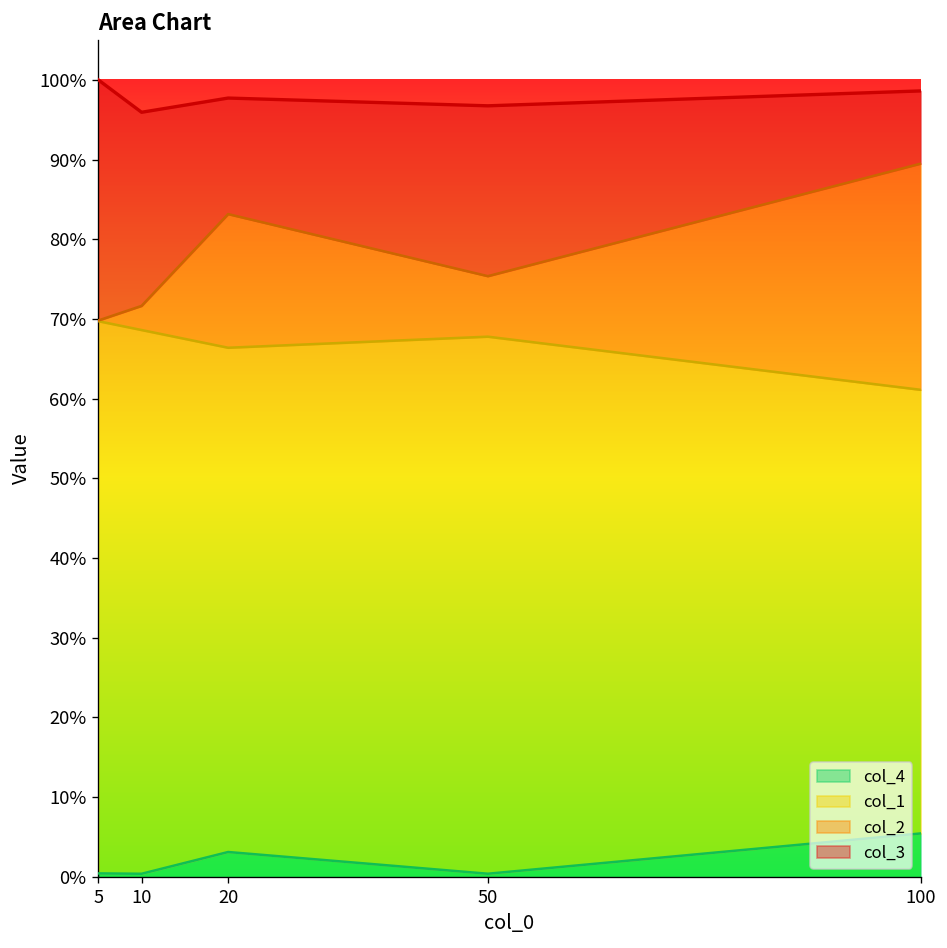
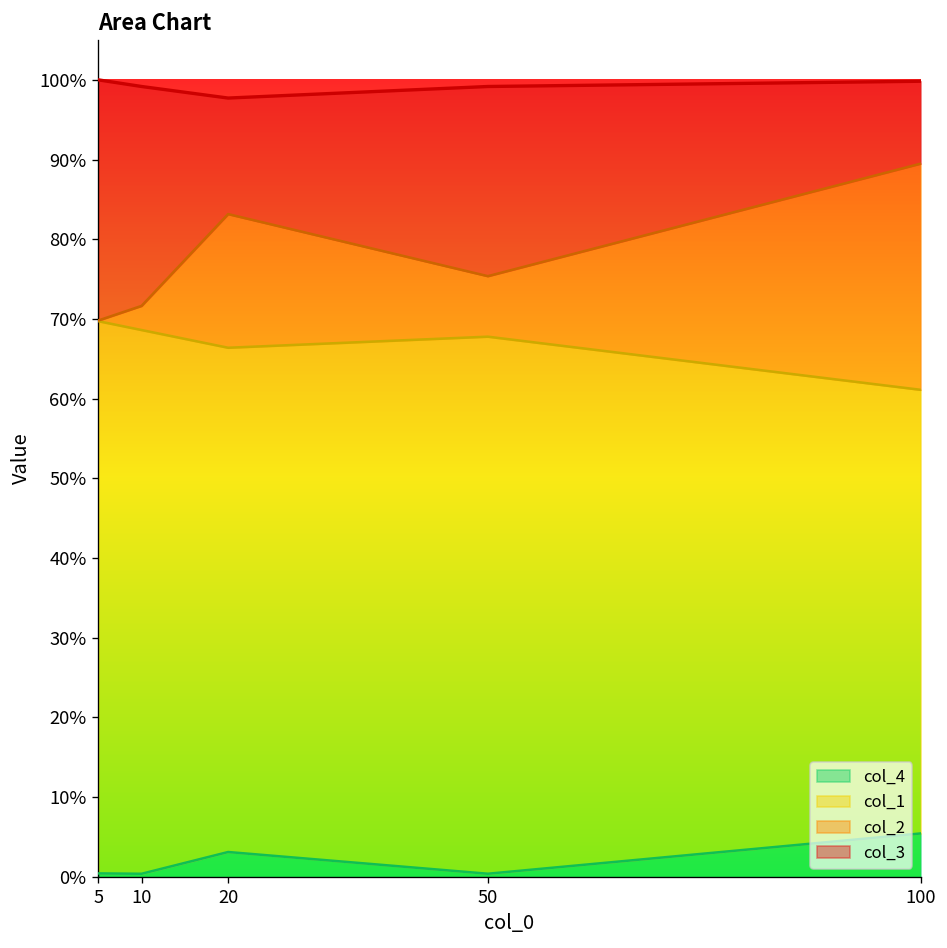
  {
    "col_4": {
      "5": "0%",
      "10": "0%",
      "20": "3%",
      "50": "0%",
      "100": "5%"
    },
    "col_3": {
      "5": "100%",
-     "10": "96%",
+     "10": "99%",
      "20": "98%",
-     "50": "97%",
-     "100": "99%"
+     "50": "99%",
+     "100": "100%"
    }
  }
